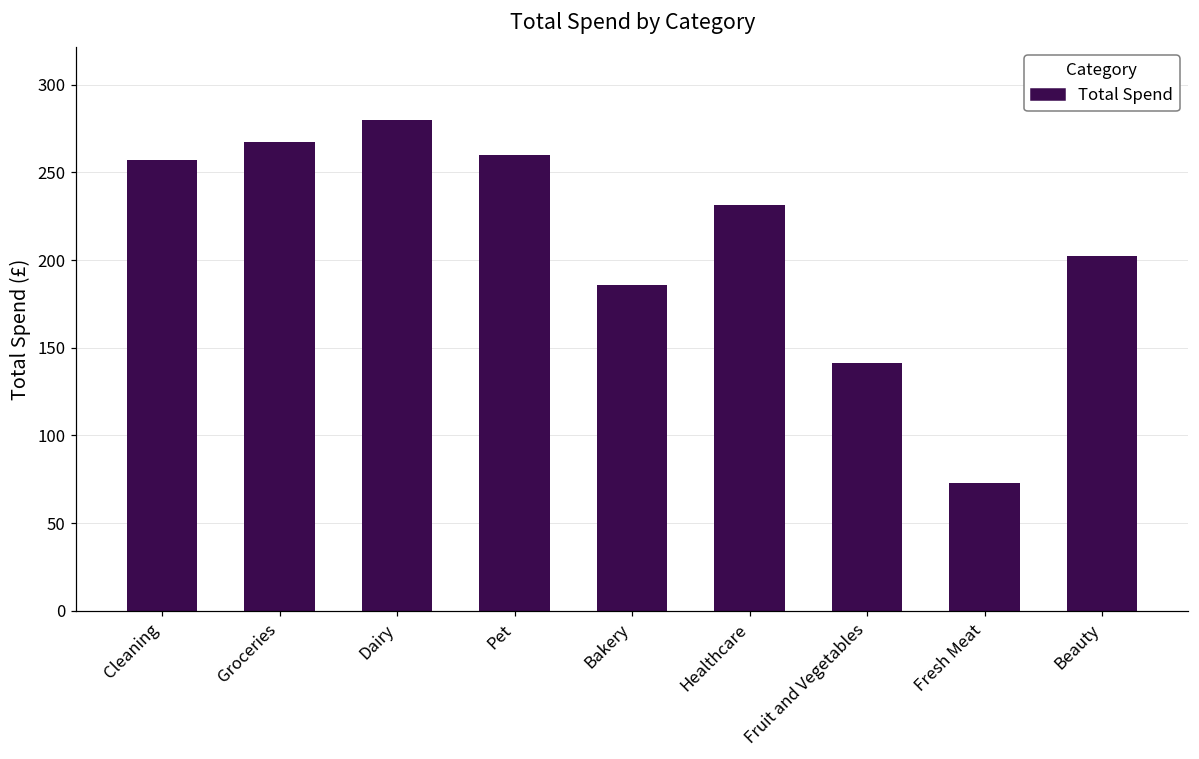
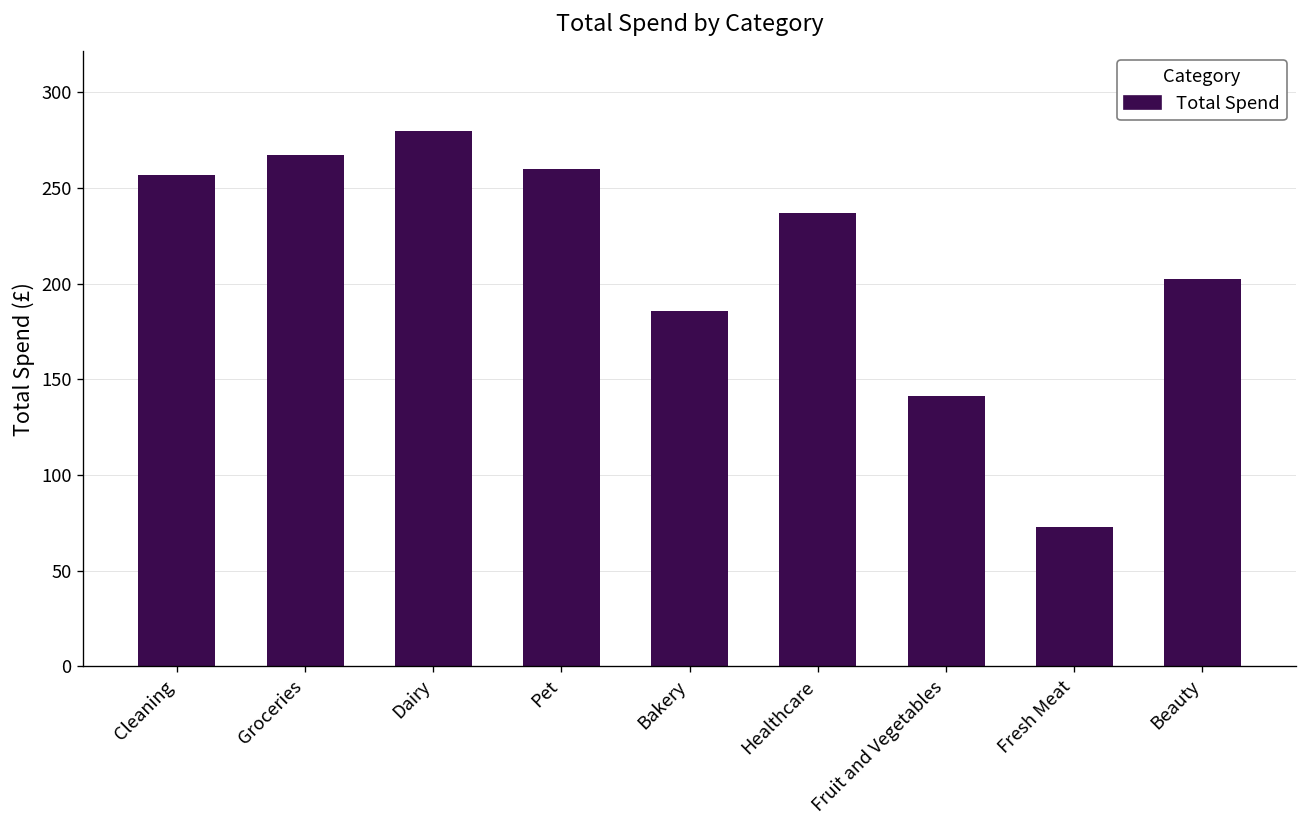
  {
    "Cleaning": 257,
    "Groceries": 267,
    "Dairy": 280,
    "Pet": 260,
    "Bakery": 186,
-   "Healthcare": 231,
+   "Healthcare": 237,
    "Fruit and Vegetables": 141,
    "Fresh Meat": 73,
    "Beauty": 202
  }
